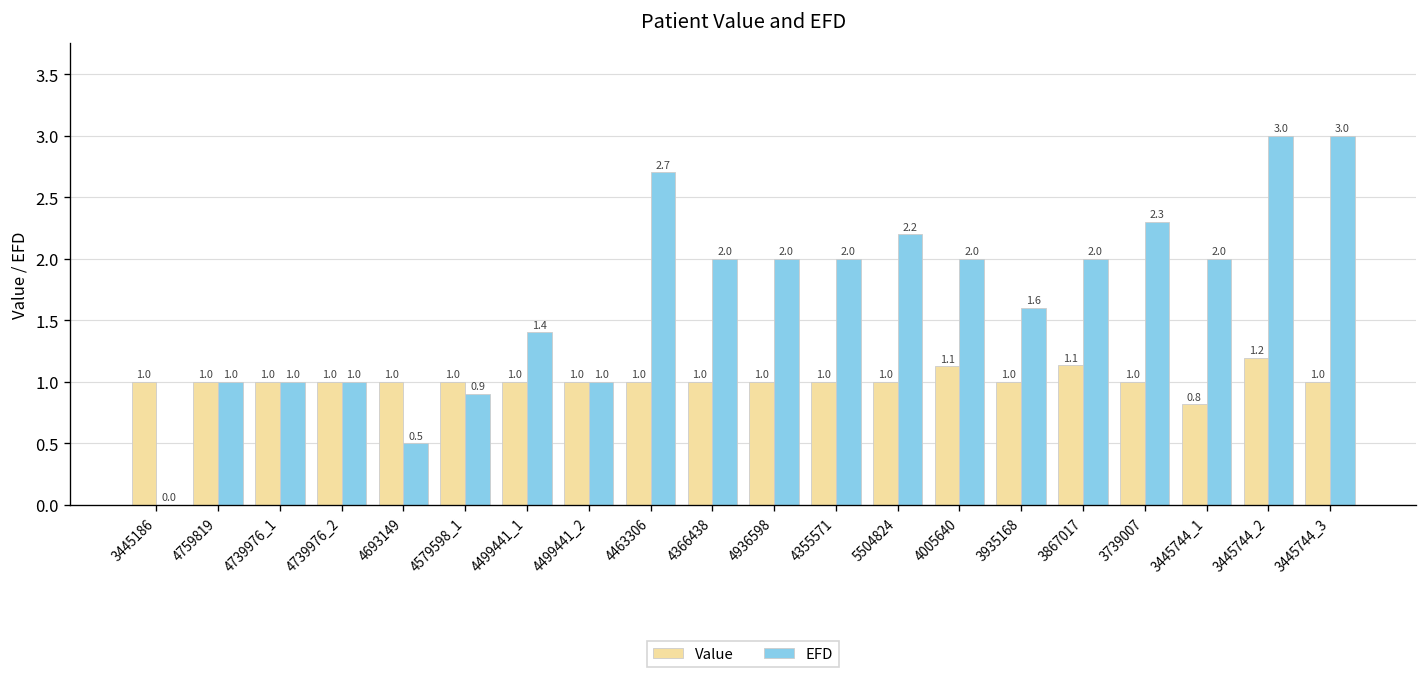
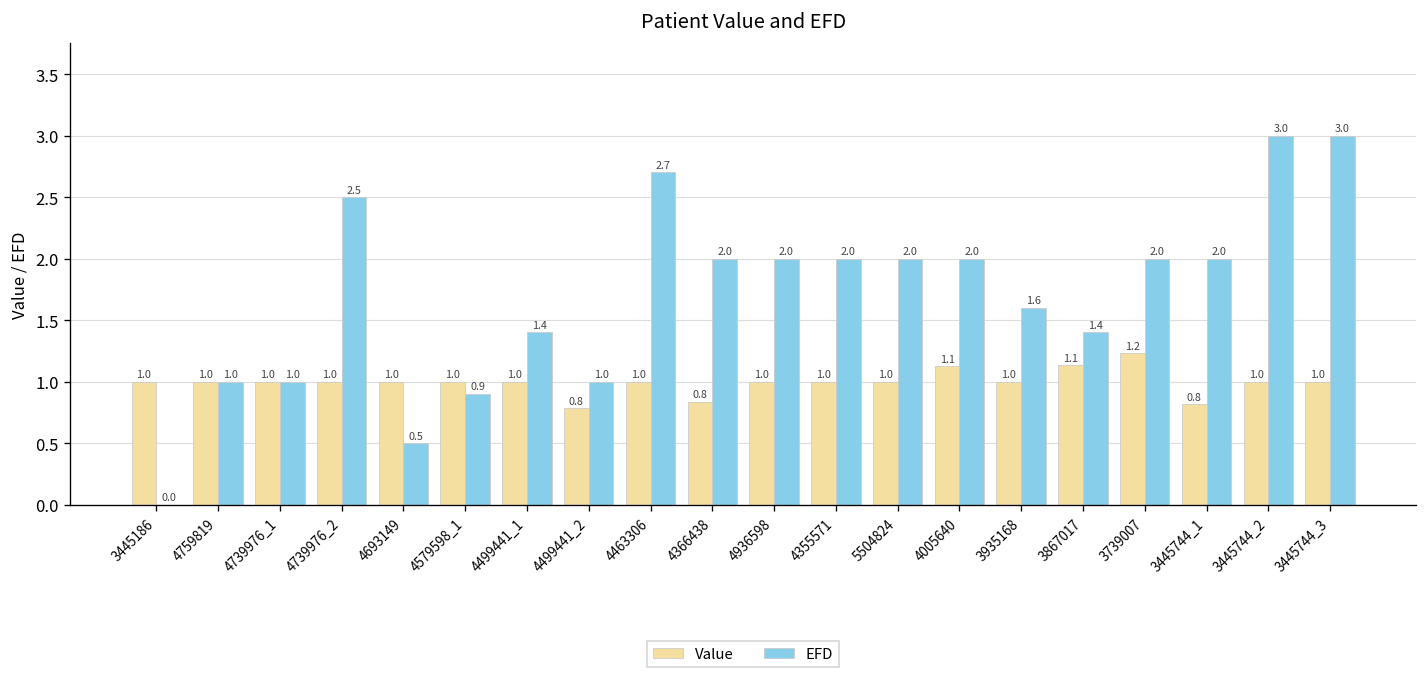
  {
    "Value": {
      "3445186": 1.0,
      "4759819": 1.0,
      "4739976_1": 1.0,
      "4739976_2": 1.0,
      "4693149": 1.0,
      "4579598_1": 1.0,
      "4499441_1": 1.0,
-     "4499441_2": 1.0,
+     "4499441_2": 0.8,
      "4463306": 1.0,
-     "4366438": 1.0,
+     "4366438": 0.8,
      "4936598": 1.0,
      "4355571": 1.0,
      "5504824": 1.0,
      "4005640": 1.1,
      "3935168": 1.0,
      "3867017": 1.1,
-     "3739007": 1.0,
+     "3739007": 1.2,
      "3445744_1": 0.8,
-     "3445744_2": 1.2,
+     "3445744_2": 1.0,
      "3445744_3": 1.0
    },
    "EFD": {
      "3445186": 0.0,
      "4759819": 1.0,
      "4739976_1": 1.0,
-     "4739976_2": 1.0,
+     "4739976_2": 2.5,
      "4693149": 0.5,
      "4579598_1": 0.9,
      "4499441_1": 1.4,
      "4499441_2": 1.0,
      "4463306": 2.7,
      "4366438": 2.0,
      "4936598": 2.0,
      "4355571": 2.0,
-     "5504824": 2.2,
+     "5504824": 2.0,
      "4005640": 2.0,
      "3935168": 1.6,
-     "3867017": 2.0,
-     "3739007": 2.3,
+     "3867017": 1.4,
+     "3739007": 2.0,
      "3445744_1": 2.0,
      "3445744_2": 3.0,
      "3445744_3": 3.0
    }
  }
